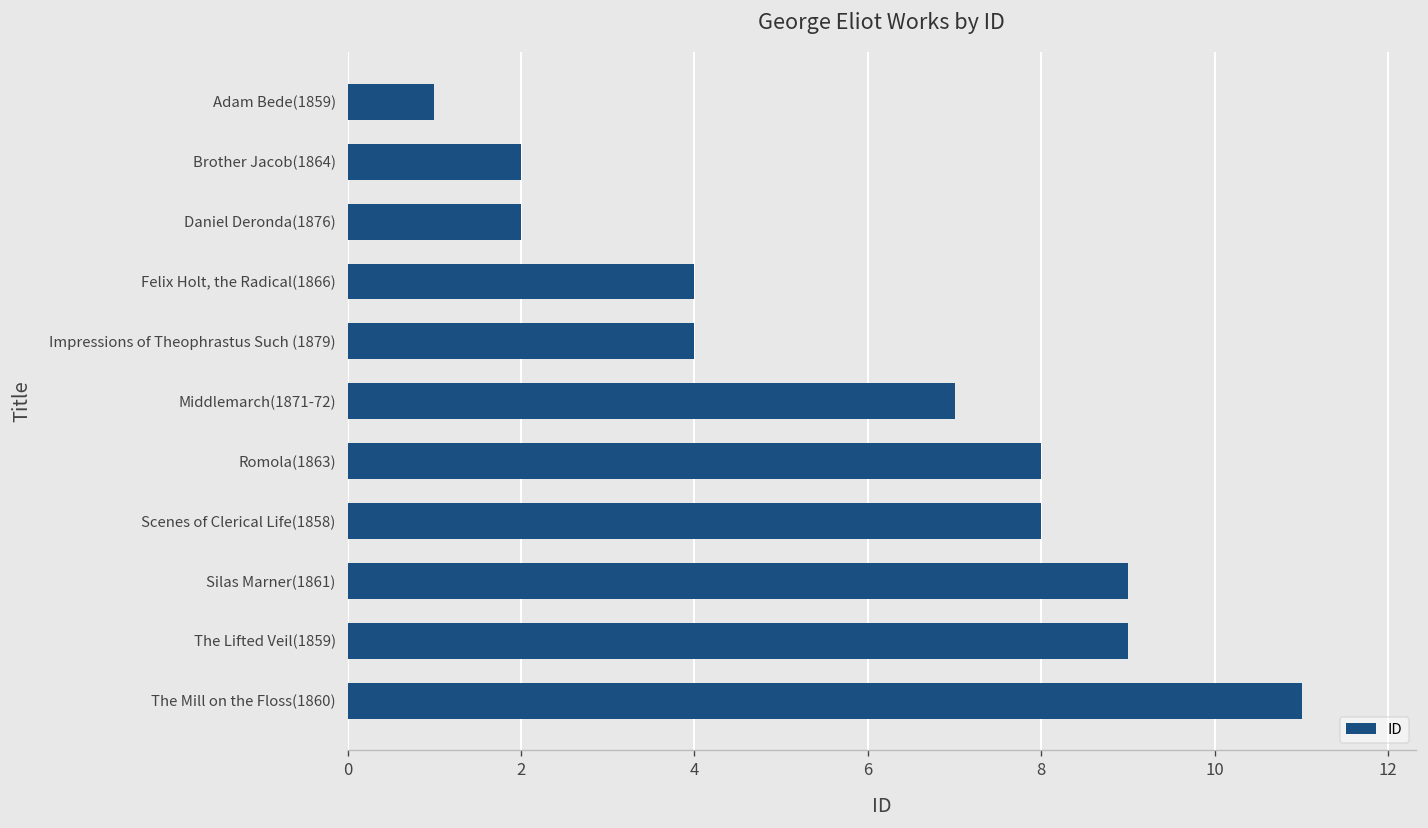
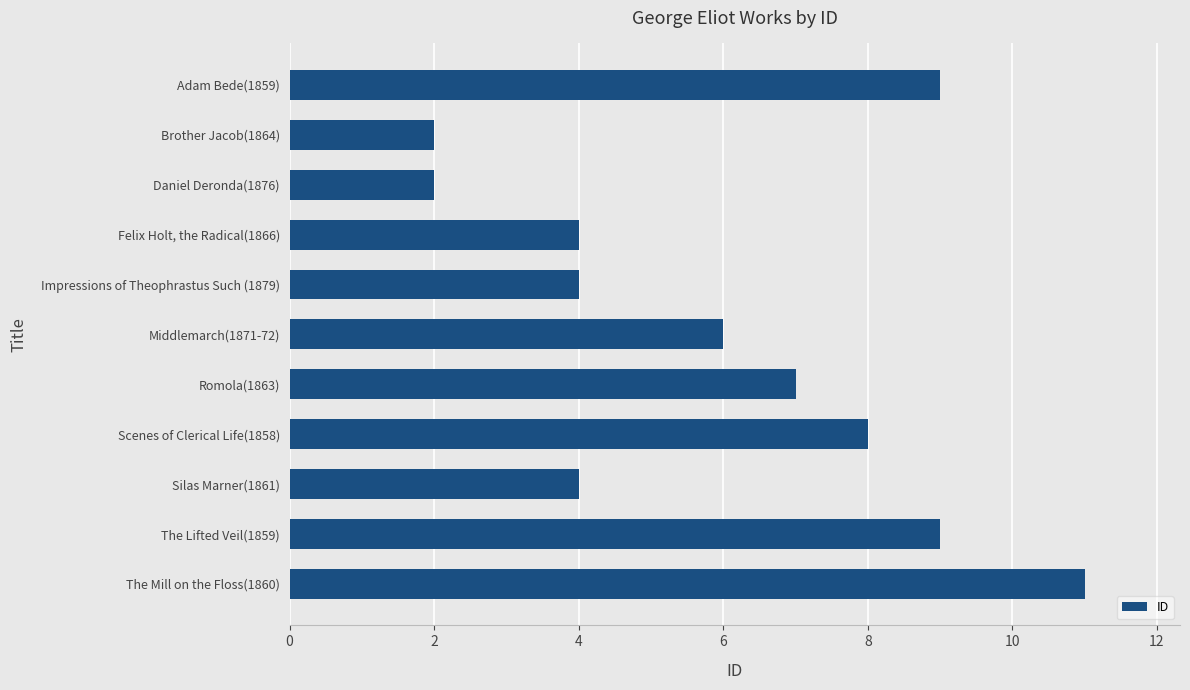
  {
-   "Adam Bede(1859)": 1,
+   "Adam Bede(1859)": 9,
    "Brother Jacob(1864)": 2,
    "Daniel Deronda(1876)": 2,
    "Felix Holt, the Radical(1866)": 4,
    "Impressions of Theophrastus Such (1879)": 4,
-   "Middlemarch(1871-72)": 7,
-   "Romola(1863)": 8,
+   "Middlemarch(1871-72)": 6,
+   "Romola(1863)": 7,
    "Scenes of Clerical Life(1858)": 8,
-   "Silas Marner(1861)": 9,
+   "Silas Marner(1861)": 4,
    "The Lifted Veil(1859)": 9,
    "The Mill on the Floss(1860)": 11
  }
